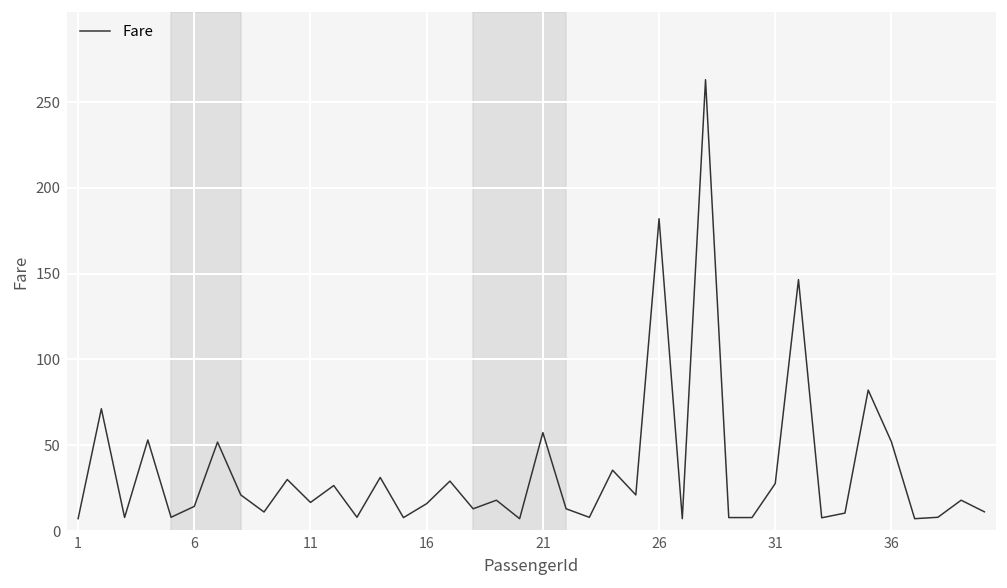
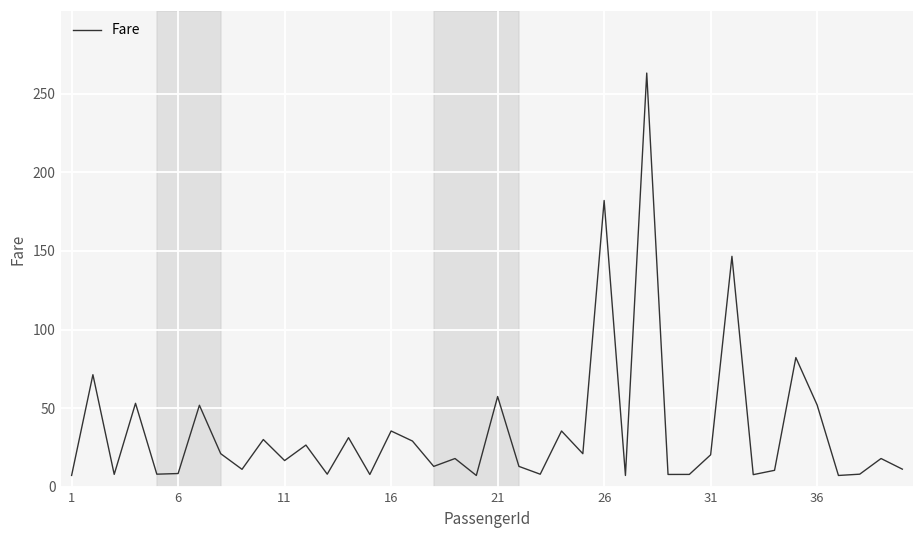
  {
    "1": 7,
-   "6": 14,
+   "6": 8,
    "11": 17,
-   "16": 16,
+   "16": 36,
    "21": 57,
    "26": 182,
-   "31": 28,
+   "31": 20,
    "36": 52
  }
